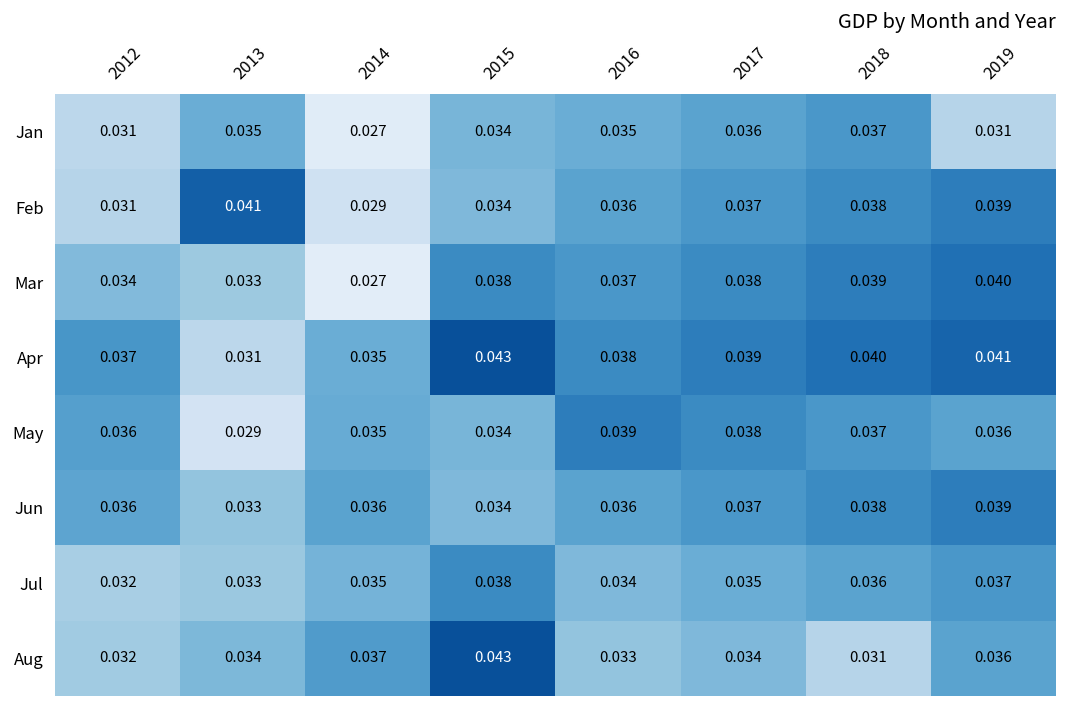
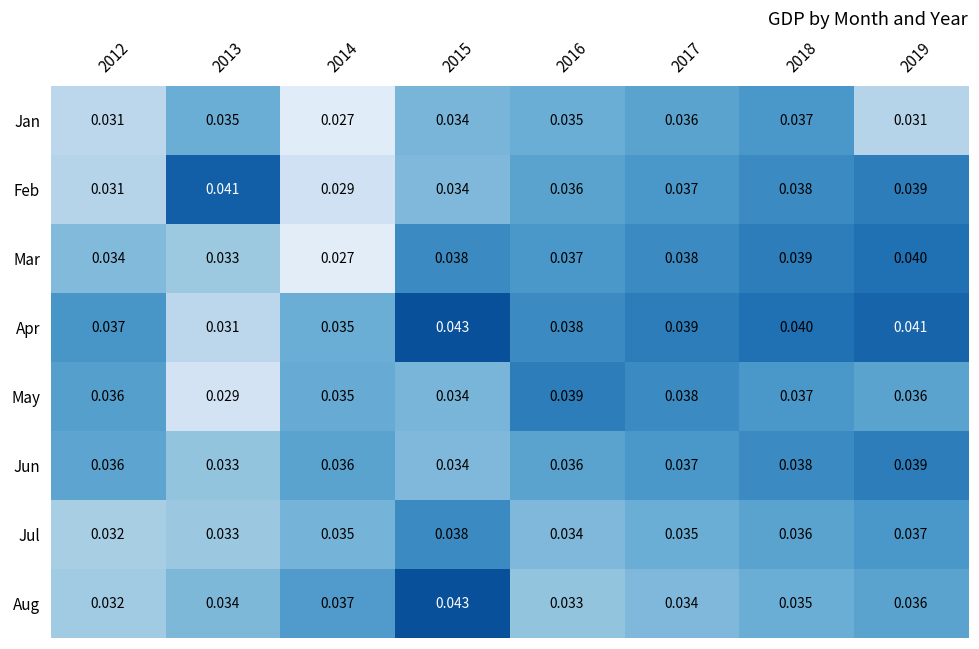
  {
    "Jan": {
      "2012": 0.031,
      "2013": 0.035,
      "2014": 0.027,
      "2015": 0.034,
      "2016": 0.035,
      "2017": 0.036,
      "2018": 0.037,
      "2019": 0.031
    },
    "Feb": {
      "2012": 0.031,
      "2013": 0.041,
      "2014": 0.029,
      "2015": 0.034,
      "2016": 0.036,
      "2017": 0.037,
      "2018": 0.038,
      "2019": 0.039
    },
    "Mar": {
      "2012": 0.034,
      "2013": 0.033,
      "2014": 0.027,
      "2015": 0.038,
      "2016": 0.037,
      "2017": 0.038,
      "2018": 0.039,
      "2019": 0.040
    },
    "Apr": {
      "2012": 0.037,
      "2013": 0.031,
      "2014": 0.035,
      "2015": 0.043,
      "2016": 0.038,
      "2017": 0.039,
      "2018": 0.040,
      "2019": 0.041
    },
    "May": {
      "2012": 0.036,
      "2013": 0.029,
      "2014": 0.035,
      "2015": 0.034,
      "2016": 0.039,
      "2017": 0.038,
      "2018": 0.037,
      "2019": 0.036
    },
    "Jun": {
      "2012": 0.036,
      "2013": 0.033,
      "2014": 0.036,
      "2015": 0.034,
      "2016": 0.036,
      "2017": 0.037,
      "2018": 0.038,
      "2019": 0.039
    },
    "Jul": {
      "2012": 0.032,
      "2013": 0.033,
      "2014": 0.035,
      "2015": 0.038,
      "2016": 0.034,
      "2017": 0.035,
      "2018": 0.036,
      "2019": 0.037
    },
    "Aug": {
      "2012": 0.032,
      "2013": 0.034,
      "2014": 0.037,
      "2015": 0.043,
      "2016": 0.033,
      "2017": 0.034,
-     "2018": 0.031,
+     "2018": 0.035,
      "2019": 0.036
    }
  }
